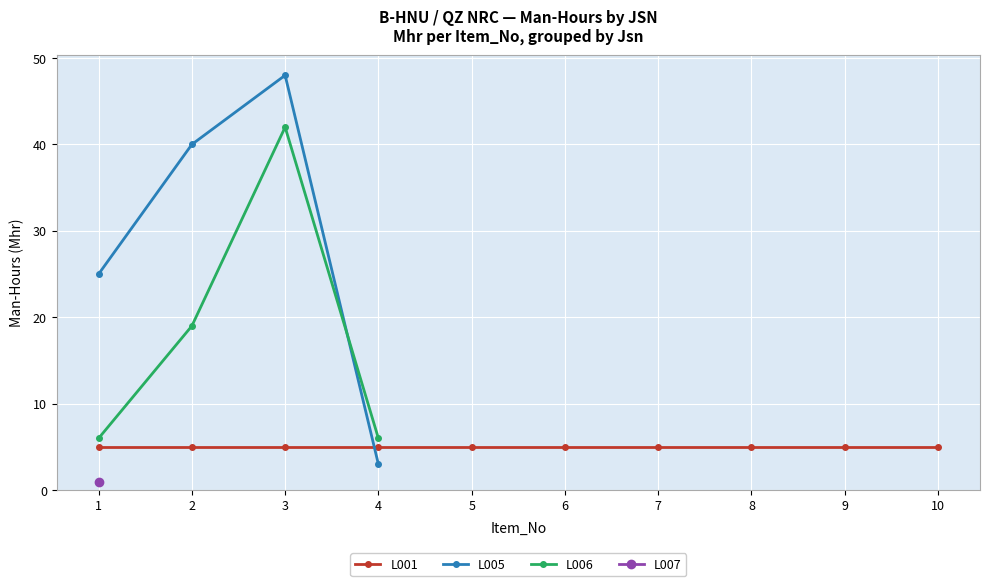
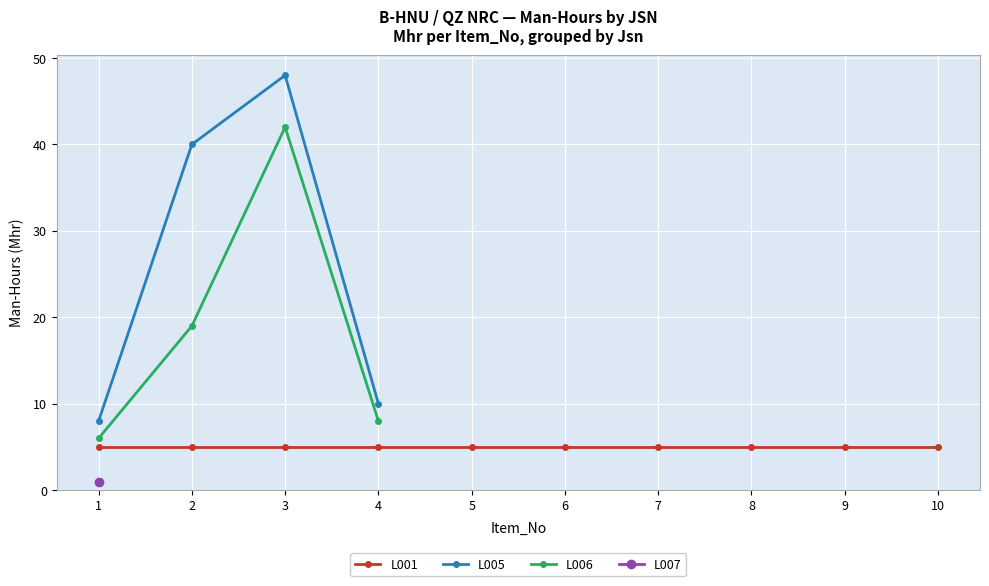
  {
    "L001": {
      "1": 5,
      "2": 5,
      "3": 5,
      "4": 5,
      "5": 5,
      "6": 5,
      "7": 5,
      "8": 5,
      "9": 5,
      "10": 5
    },
    "L005": {
-     "1": 25,
+     "1": 8,
      "2": 40,
      "3": 48,
-     "4": 3
+     "4": 10
    },
    "L006": {
      "1": 6,
      "2": 19,
      "3": 42,
-     "4": 6
+     "4": 8
    },
    "L007": {
      "1": 1
    }
  }
